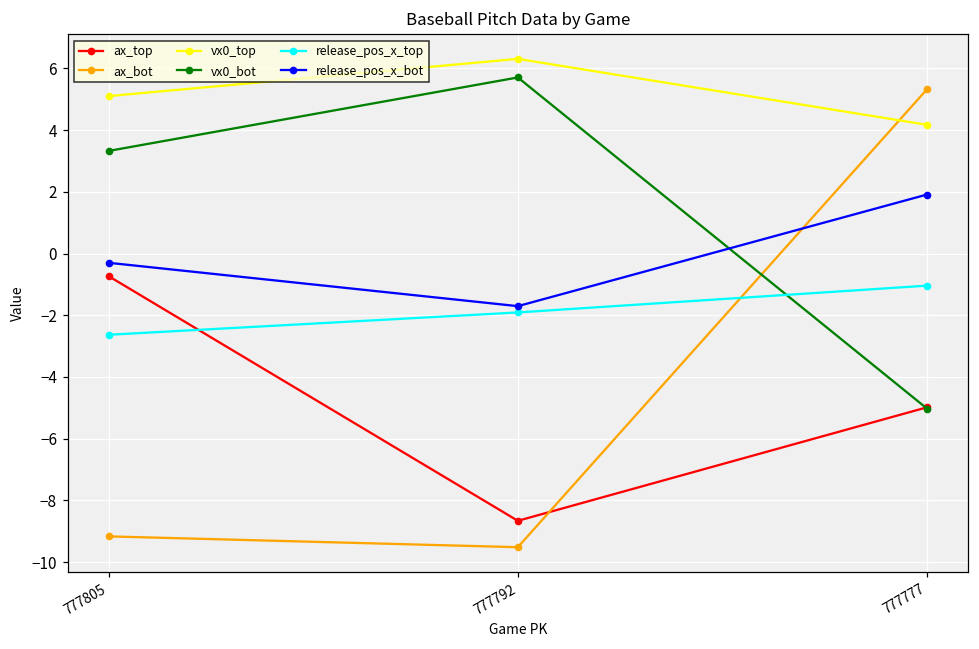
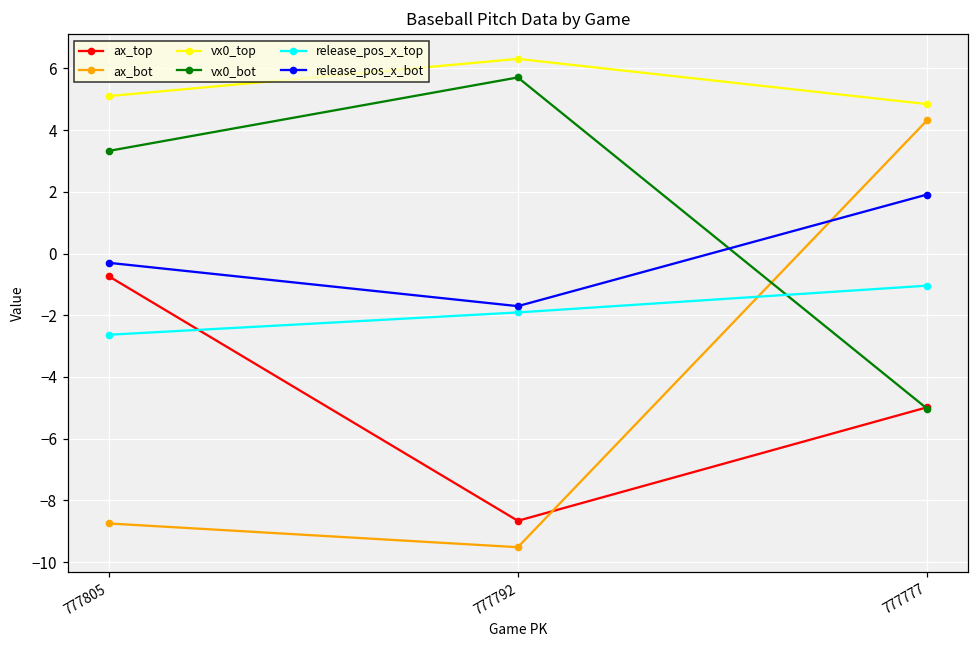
  {
    "ax_top": {
      "777805": -0.7,
      "777792": -8.7
    },
    "ax_bot": {
-     "777805": -9.2,
+     "777805": -8.7,
      "777792": -9.5,
-     "777777": 5.3
+     "777777": 4.3
    },
    "vx0_top": {
      "777805": 5.1,
      "777792": 6.3,
-     "777777": 4.2
+     "777777": 4.8
    },
    "vx0_bot": {
      "777805": 3.3,
      "777792": 5.7
    },
    "release_pos_x_top": {
      "777805": -2.6,
      "777792": -1.9,
      "777777": -1.0
    },
    "release_pos_x_bot": {
      "777805": -0.3,
      "777792": -1.7,
      "777777": 1.9
    }
  }
